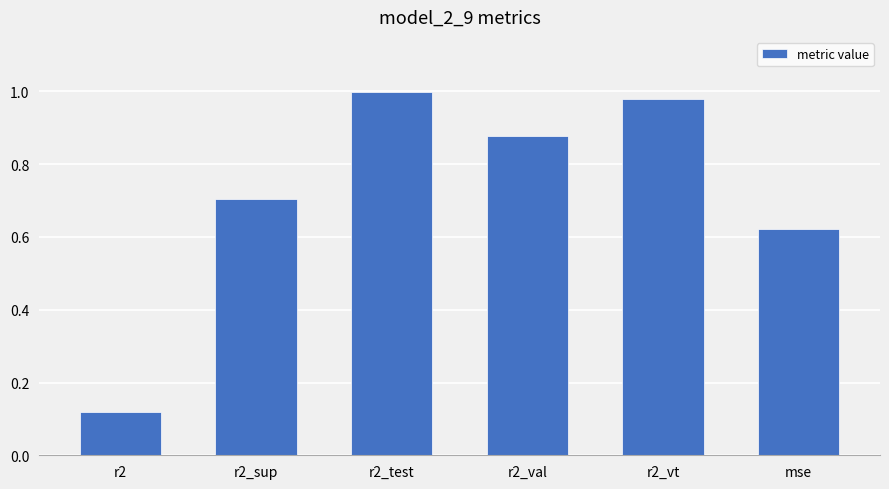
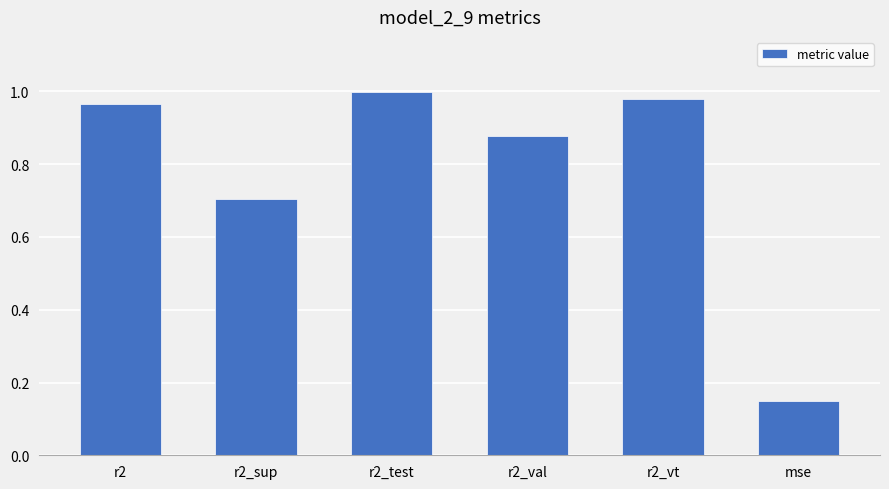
  {
-   "r2": 0.12,
+   "r2": 0.96,
    "r2_sup": 0.71,
    "r2_test": 1.00,
    "r2_val": 0.88,
    "r2_vt": 0.98,
-   "mse": 0.62
+   "mse": 0.15
  }
